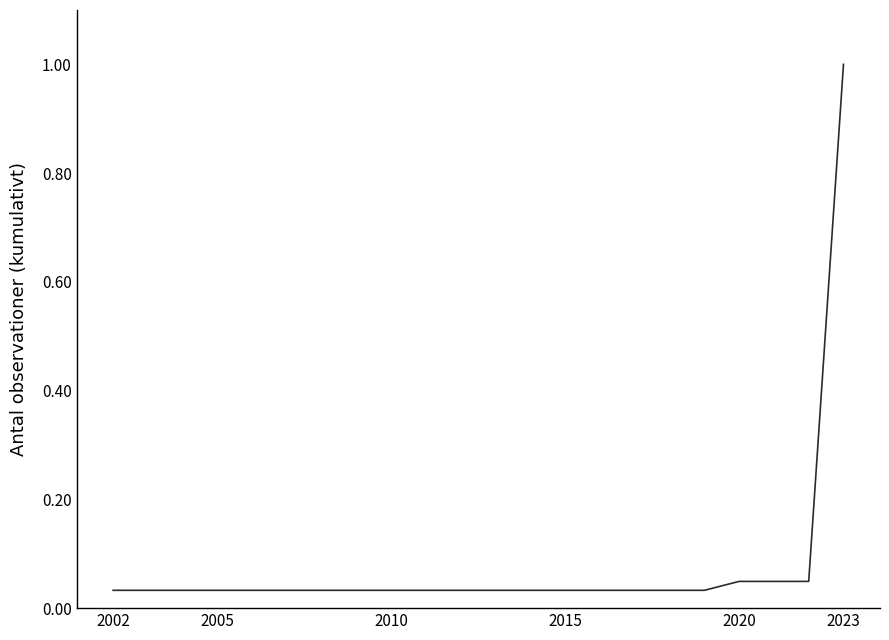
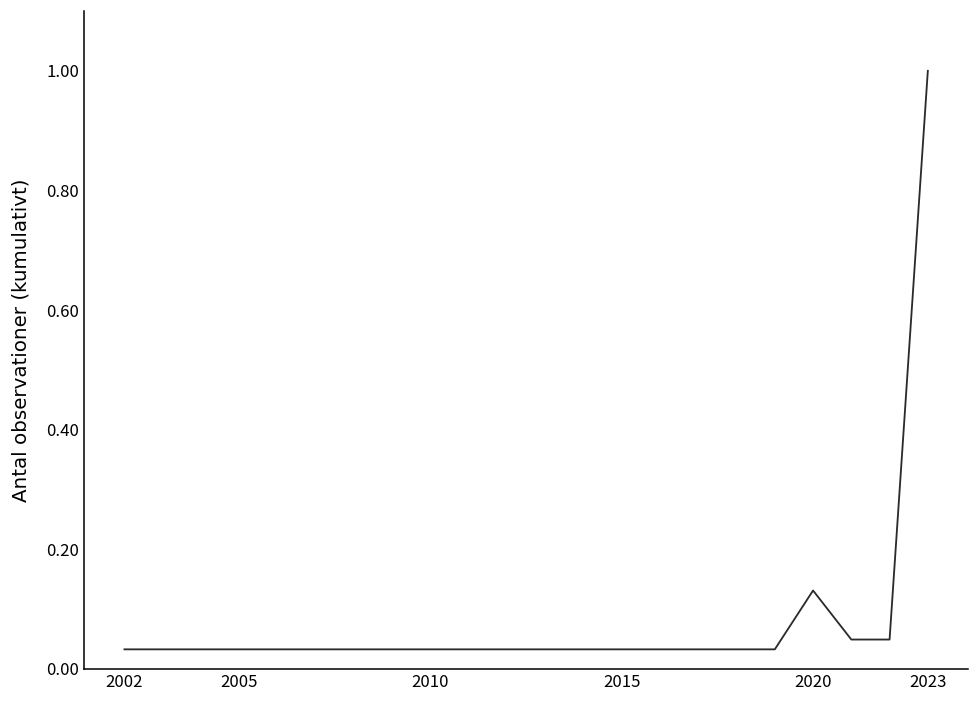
  {
    "2002": 0.03,
    "2005": 0.03,
    "2010": 0.03,
    "2015": 0.03,
-   "2020": 0.05,
+   "2020": 0.13,
    "2023": 1.00
  }
